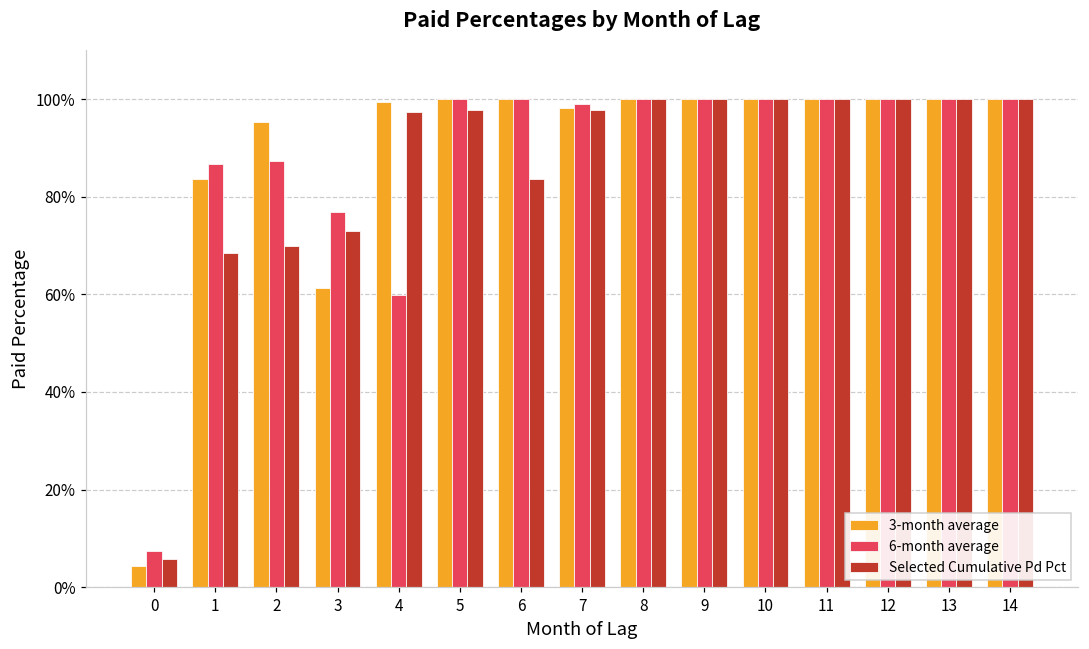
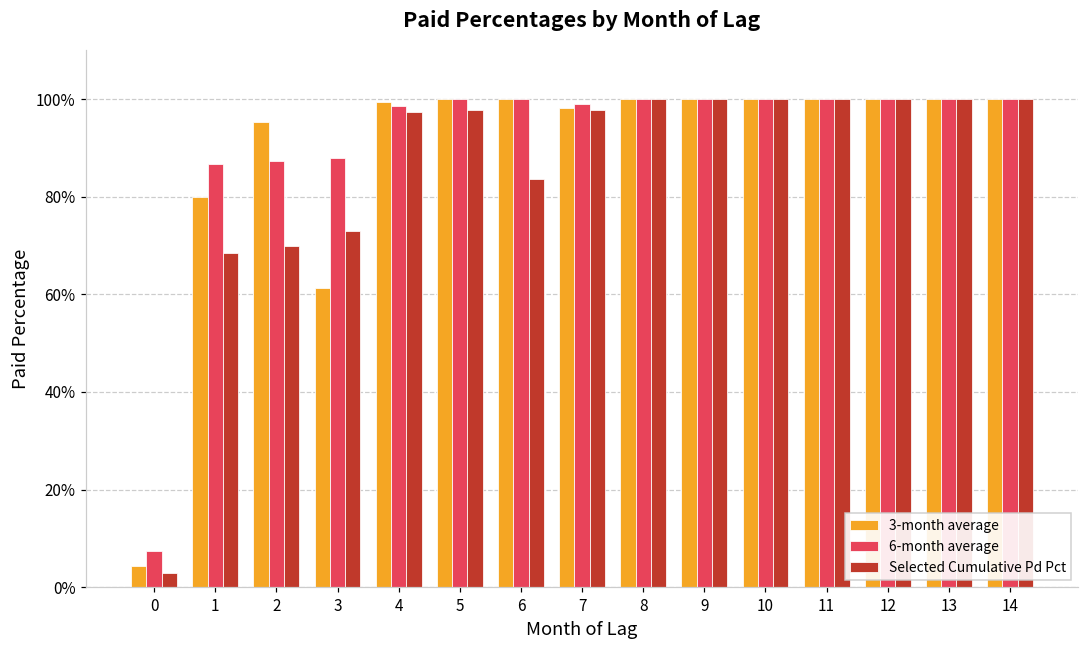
  {
    "3-month average": {
      "0": "4%",
-     "1": "84%",
+     "1": "80%",
      "2": "95%",
      "3": "61%",
      "4": "99%",
      "5": "100%",
      "6": "100%",
      "7": "98%",
      "8": "100%",
      "9": "100%",
      "10": "100%",
      "11": "100%",
      "12": "100%",
      "13": "100%",
      "14": "100%"
    },
    "6-month average": {
      "0": "7%",
      "1": "87%",
      "2": "87%",
-     "3": "77%",
-     "4": "60%",
+     "3": "88%",
+     "4": "99%",
      "5": "100%",
      "6": "100%",
      "7": "99%",
      "8": "100%",
      "9": "100%",
      "10": "100%",
      "11": "100%",
      "12": "100%",
      "13": "100%",
      "14": "100%"
    },
    "Selected Cumulative Pd Pct": {
-     "0": "6%",
+     "0": "3%",
      "1": "68%",
      "2": "70%",
      "3": "73%",
      "4": "97%",
      "5": "98%",
      "6": "84%",
      "7": "98%",
      "8": "100%",
      "9": "100%",
      "10": "100%",
      "11": "100%",
      "12": "100%",
      "13": "100%",
      "14": "100%"
    }
  }
